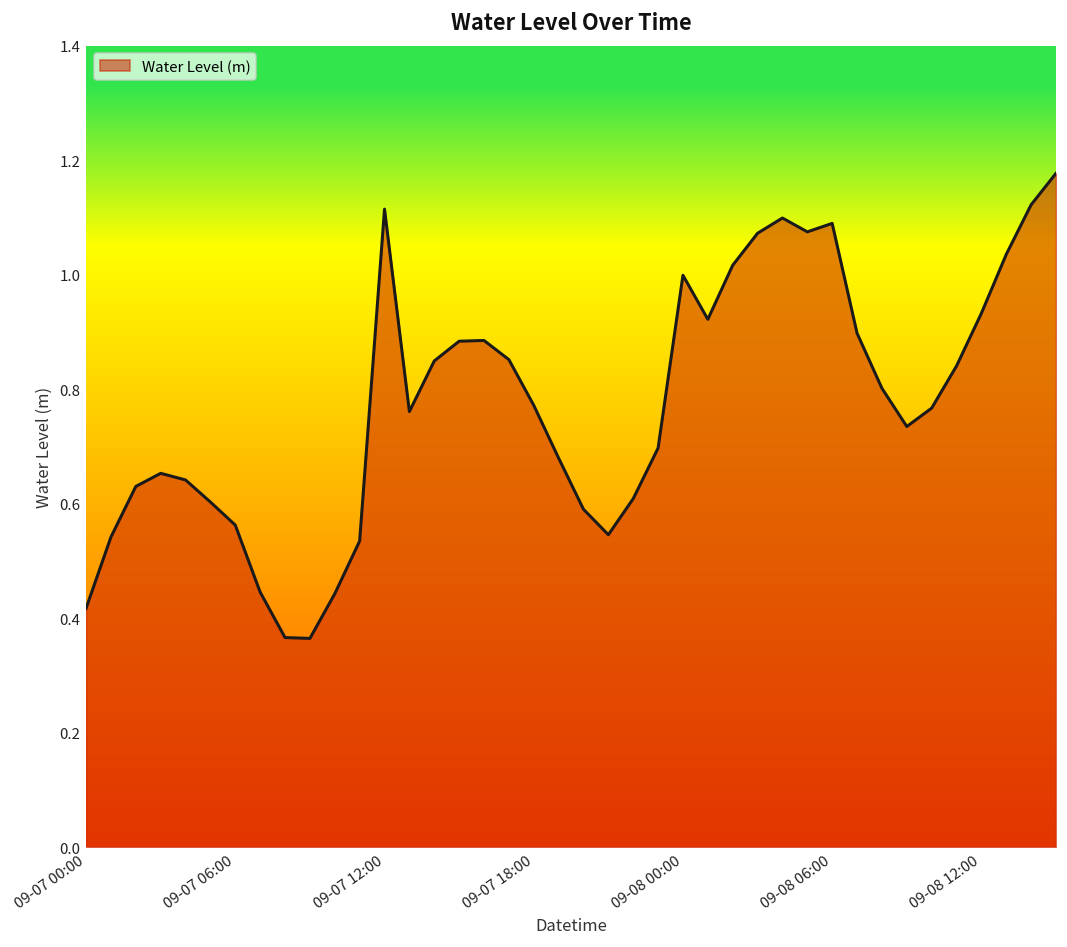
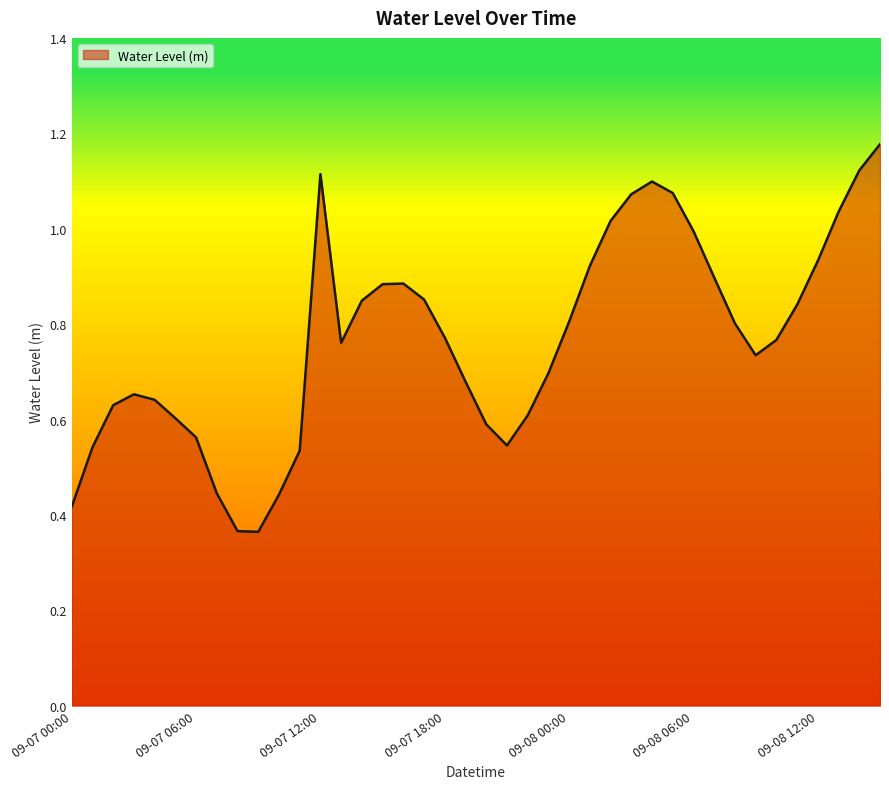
  {
    "09-07 00:00": 0.42,
    "09-07 06:00": 0.56,
    "09-07 12:00": 1.11,
    "09-07 18:00": 0.77,
-   "09-08 00:00": 1.00,
-   "09-08 06:00": 1.09,
+   "09-08 00:00": 0.81,
+   "09-08 06:00": 1.00,
    "09-08 12:00": 0.93
  }
